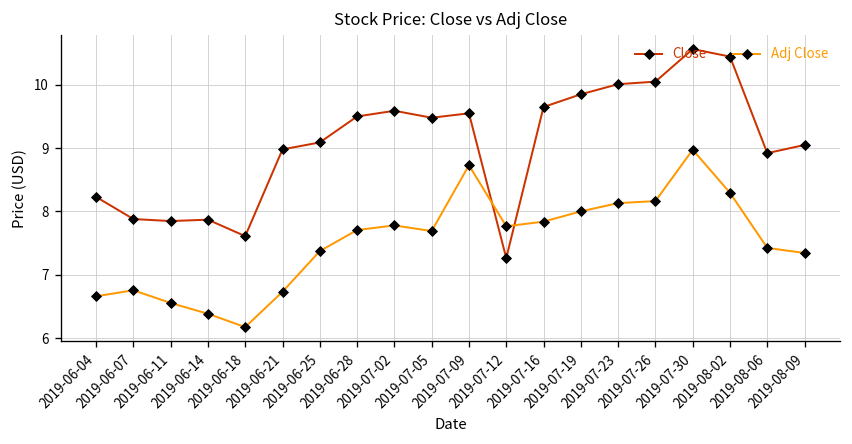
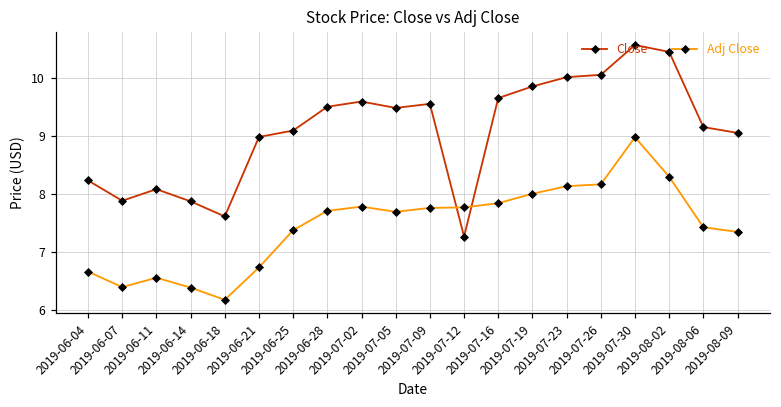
  {
    "Close": {
      "2019-06-04": 8.2,
      "2019-06-07": 7.9,
-     "2019-06-11": 7.8,
+     "2019-06-11": 8.1,
      "2019-06-14": 7.9,
      "2019-06-18": 7.6,
      "2019-06-21": 9.0,
      "2019-06-25": 9.1,
      "2019-06-28": 9.5,
      "2019-07-02": 9.6,
      "2019-07-05": 9.5,
      "2019-07-09": 9.6,
      "2019-07-12": 7.3,
      "2019-07-16": 9.6,
      "2019-07-19": 9.9,
      "2019-07-23": 10.0,
      "2019-07-26": 10.1,
      "2019-07-30": 10.6,
      "2019-08-02": 10.4,
-     "2019-08-06": 8.9,
+     "2019-08-06": 9.1,
      "2019-08-09": 9.1
    },
    "Adj Close": {
      "2019-06-04": 6.7,
-     "2019-06-07": 6.8,
+     "2019-06-07": 6.4,
      "2019-06-11": 6.6,
      "2019-06-14": 6.4,
      "2019-06-18": 6.2,
      "2019-06-21": 6.7,
      "2019-06-25": 7.4,
      "2019-06-28": 7.7,
      "2019-07-02": 7.8,
      "2019-07-05": 7.7,
-     "2019-07-09": 8.7,
+     "2019-07-09": 7.8,
      "2019-07-12": 7.8,
      "2019-07-16": 7.8,
      "2019-07-19": 8.0,
      "2019-07-23": 8.1,
      "2019-07-26": 8.2,
      "2019-07-30": 9.0,
      "2019-08-02": 8.3,
      "2019-08-06": 7.4,
      "2019-08-09": 7.3
    }
  }
